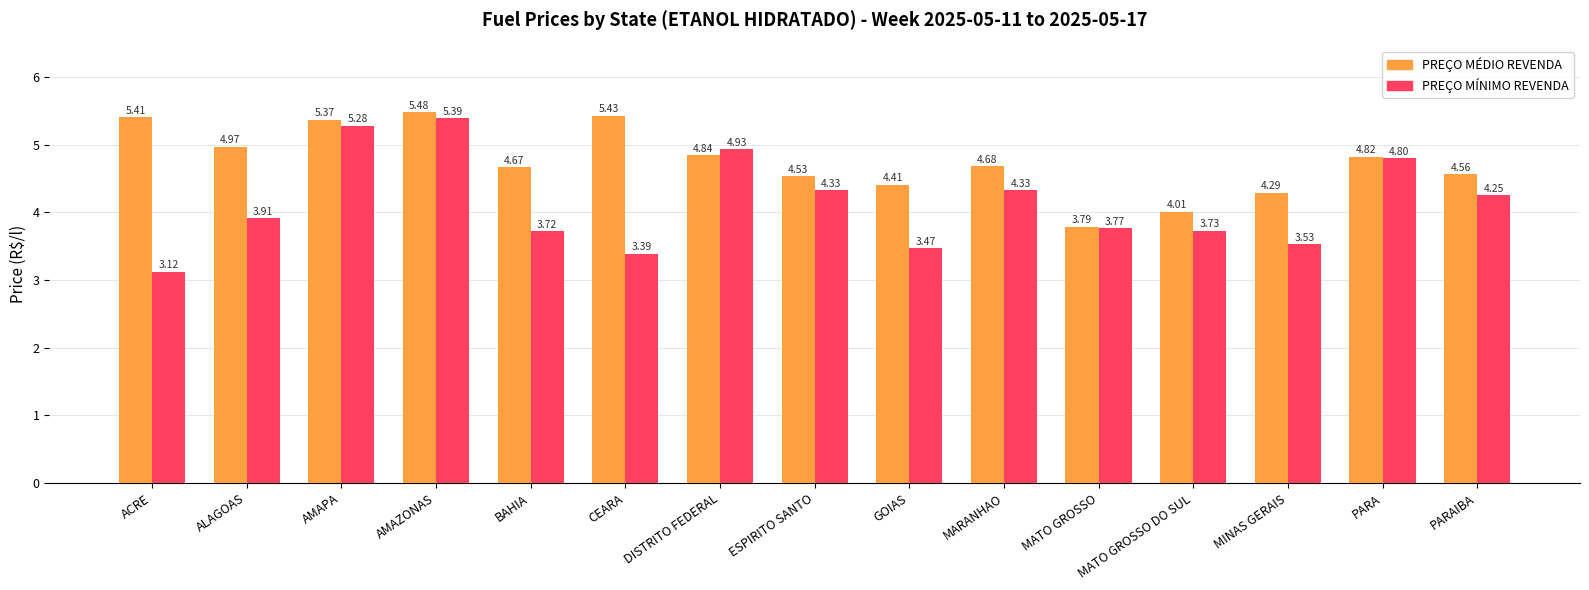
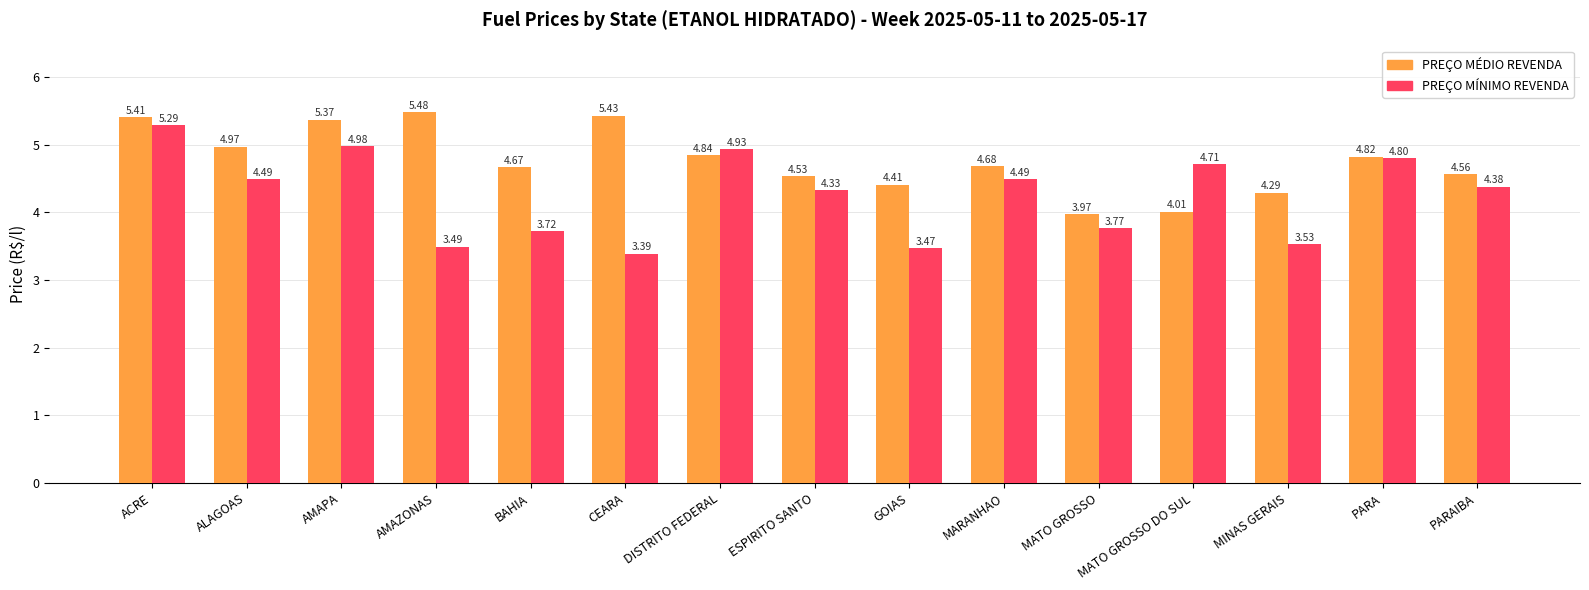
  {
    "PREÇO MÉDIO REVENDA": {
      "ACRE": 5.41,
      "ALAGOAS": 4.97,
      "AMAPA": 5.37,
      "AMAZONAS": 5.48,
      "BAHIA": 4.67,
      "CEARA": 5.43,
      "DISTRITO FEDERAL": 4.84,
      "ESPIRITO SANTO": 4.53,
      "GOIAS": 4.41,
      "MARANHAO": 4.68,
-     "MATO GROSSO": 3.79,
+     "MATO GROSSO": 3.97,
      "MATO GROSSO DO SUL": 4.01,
      "MINAS GERAIS": 4.29,
      "PARA": 4.82,
      "PARAIBA": 4.56
    },
    "PREÇO MÍNIMO REVENDA": {
-     "ACRE": 3.12,
-     "ALAGOAS": 3.91,
-     "AMAPA": 5.28,
-     "AMAZONAS": 5.39,
+     "ACRE": 5.29,
+     "ALAGOAS": 4.49,
+     "AMAPA": 4.98,
+     "AMAZONAS": 3.49,
      "BAHIA": 3.72,
      "CEARA": 3.39,
      "DISTRITO FEDERAL": 4.93,
      "ESPIRITO SANTO": 4.33,
      "GOIAS": 3.47,
-     "MARANHAO": 4.33,
+     "MARANHAO": 4.49,
      "MATO GROSSO": 3.77,
-     "MATO GROSSO DO SUL": 3.73,
+     "MATO GROSSO DO SUL": 4.71,
      "MINAS GERAIS": 3.53,
      "PARA": 4.80,
-     "PARAIBA": 4.25
+     "PARAIBA": 4.38
    }
  }
